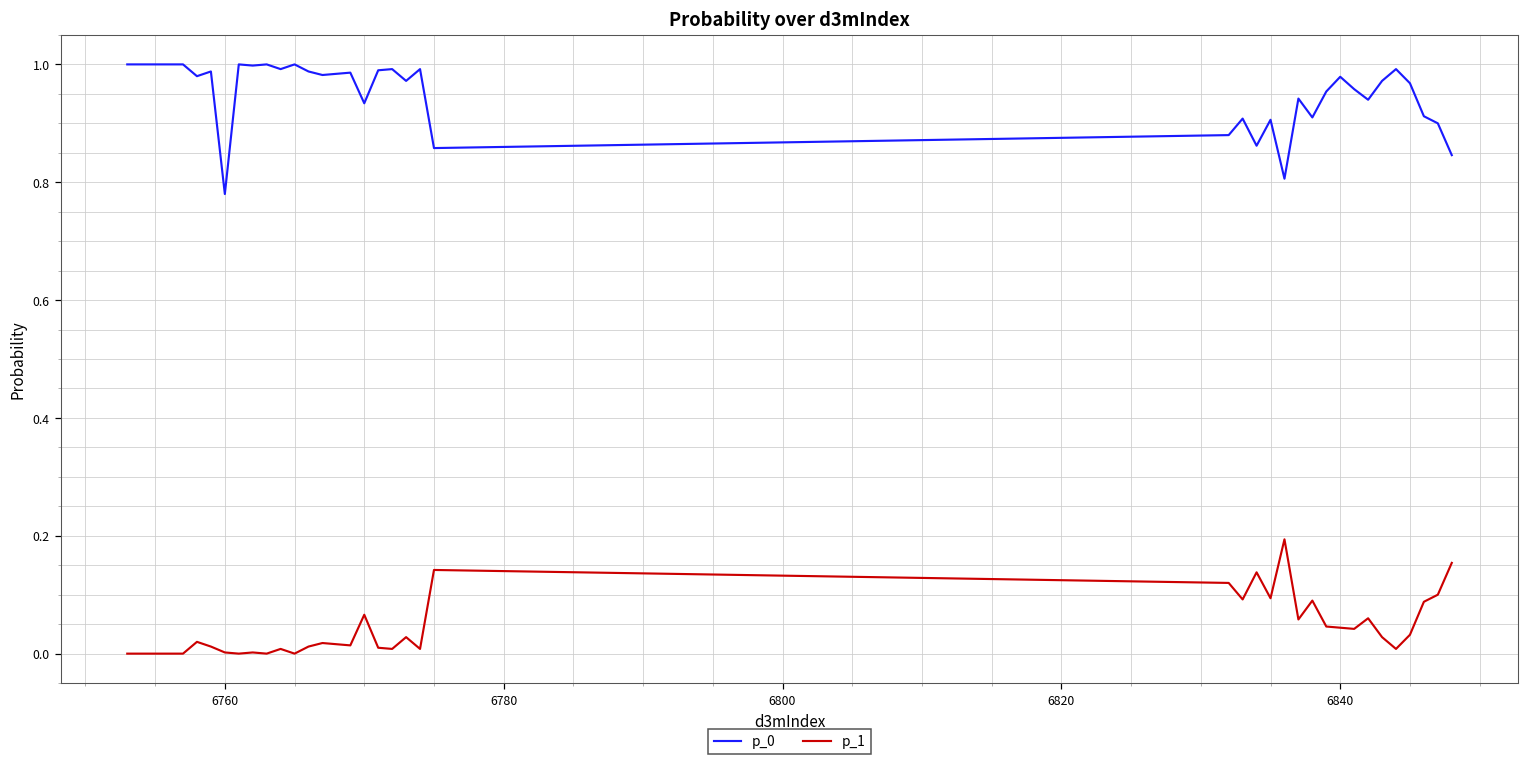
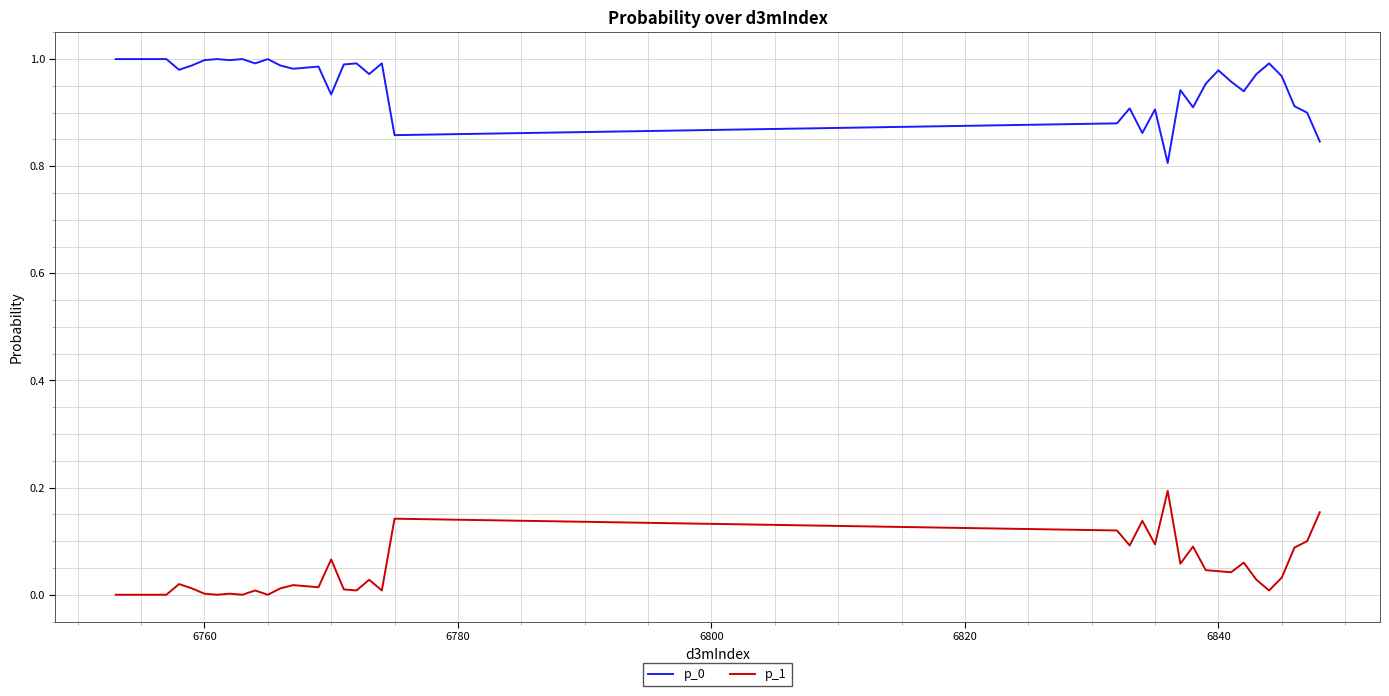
  {
    "p_0": {
-     "6760": 0.78,
+     "6760": 1.00,
      "6840": 0.98
    },
    "p_1": {
      "6760": 0.00,
      "6840": 0.04
    }
  }
